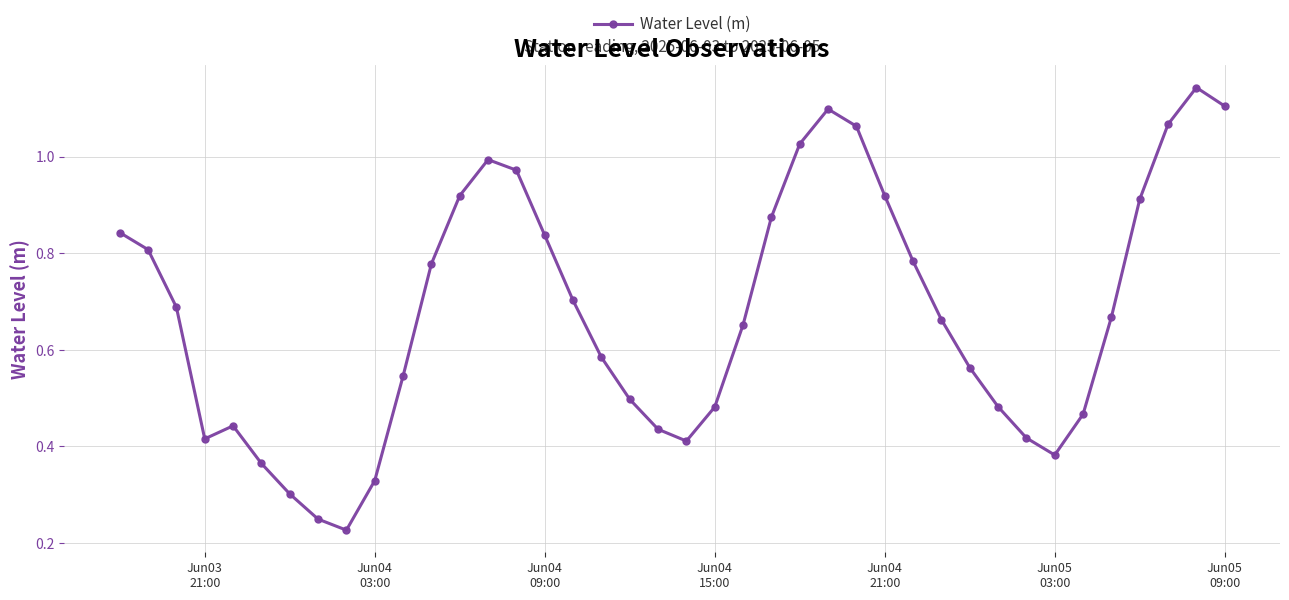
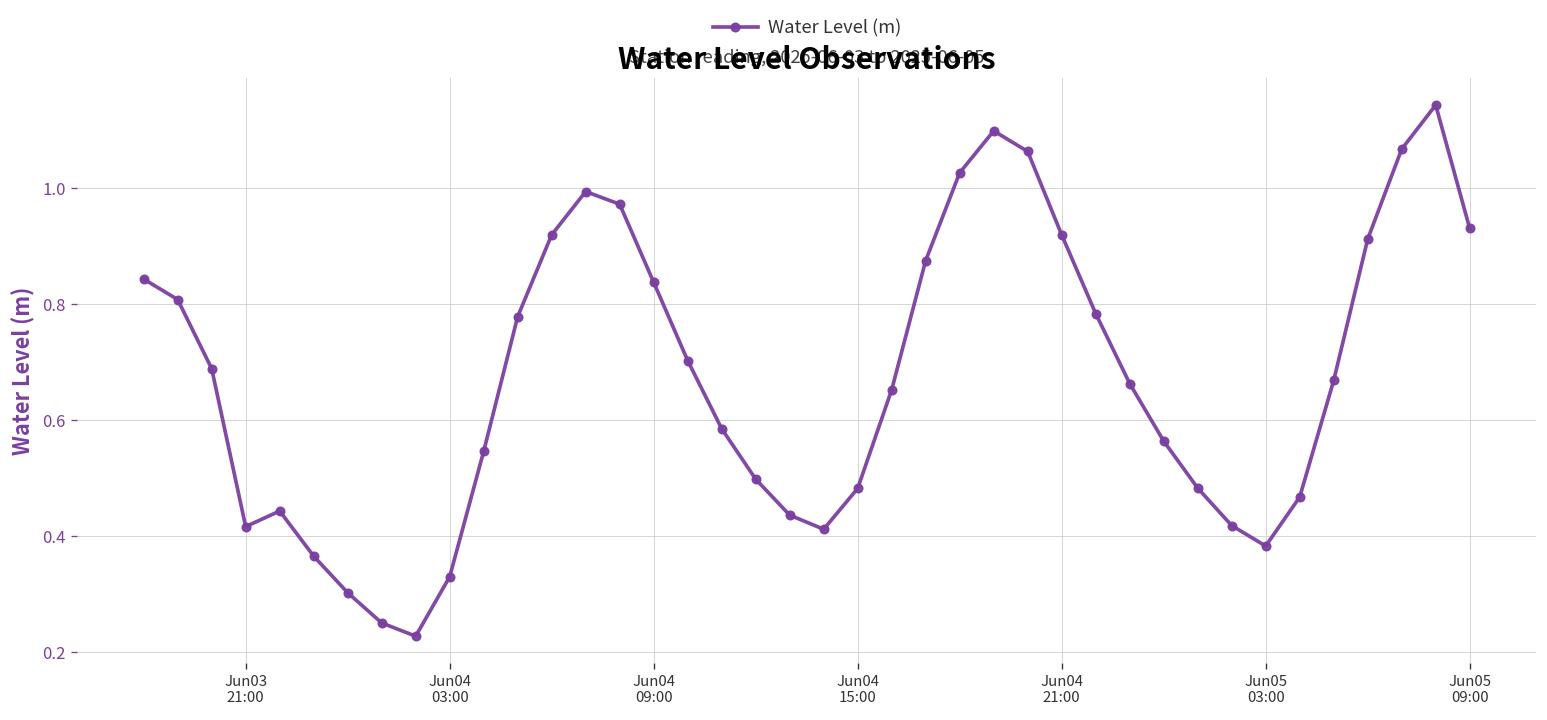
  {
    "Jun03 21:00": 0.42,
    "Jun04 03:00": 0.33,
    "Jun04 09:00": 0.84,
    "Jun04 15:00": 0.48,
    "Jun04 21:00": 0.92,
    "Jun05 03:00": 0.38,
-   "Jun05 09:00": 1.10
+   "Jun05 09:00": 0.93
  }
